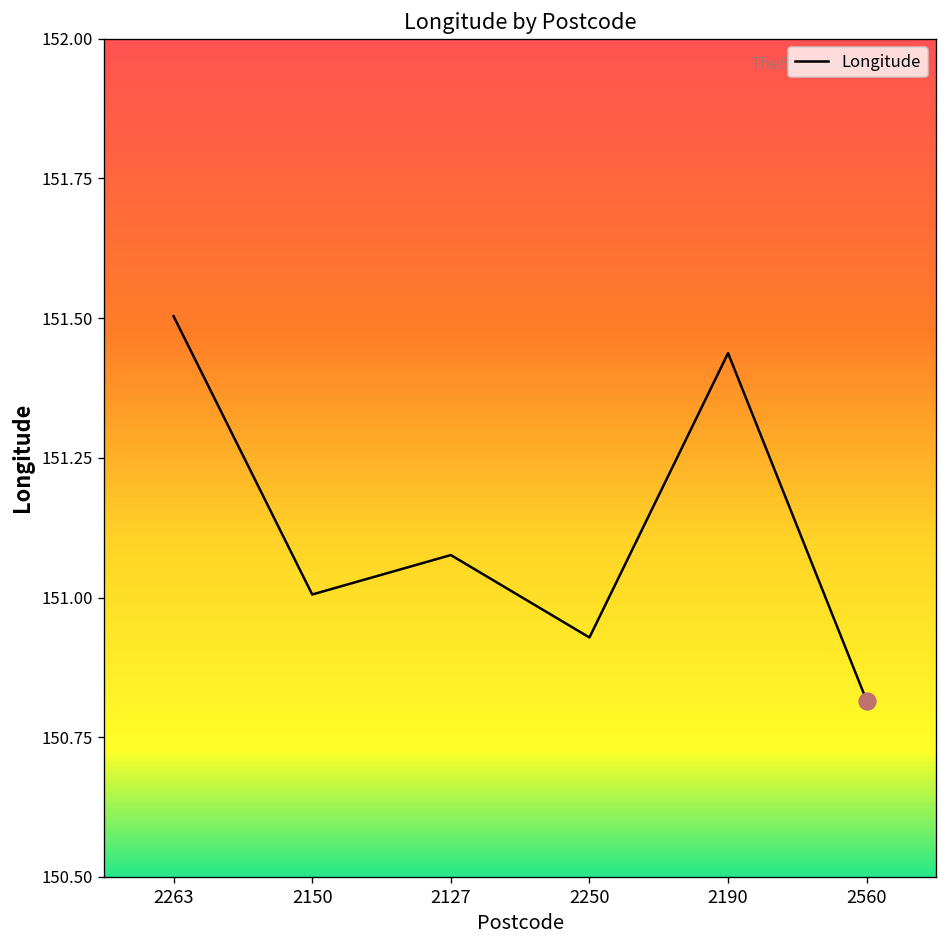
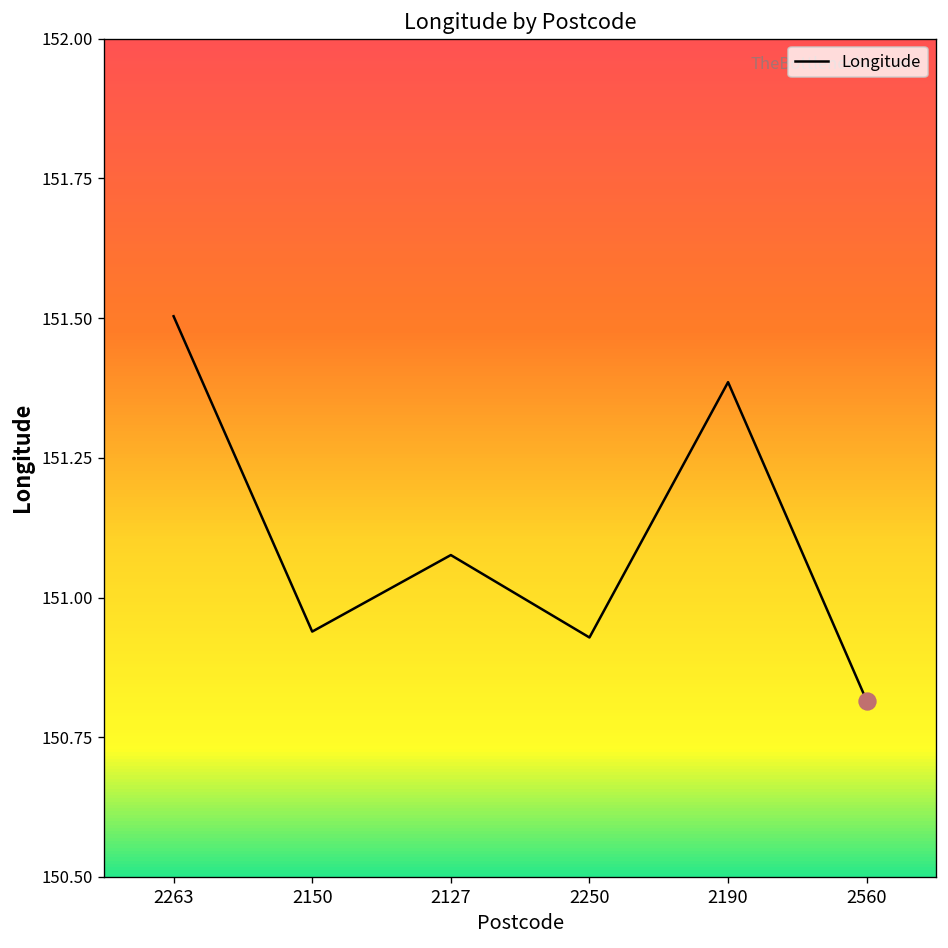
  {
    "Longitude": {
      "2263": 151.50,
-     "2150": 151.01,
+     "2150": 150.94,
      "2127": 151.08,
      "2250": 150.93,
-     "2190": 151.44
+     "2190": 151.39
    }
  }
